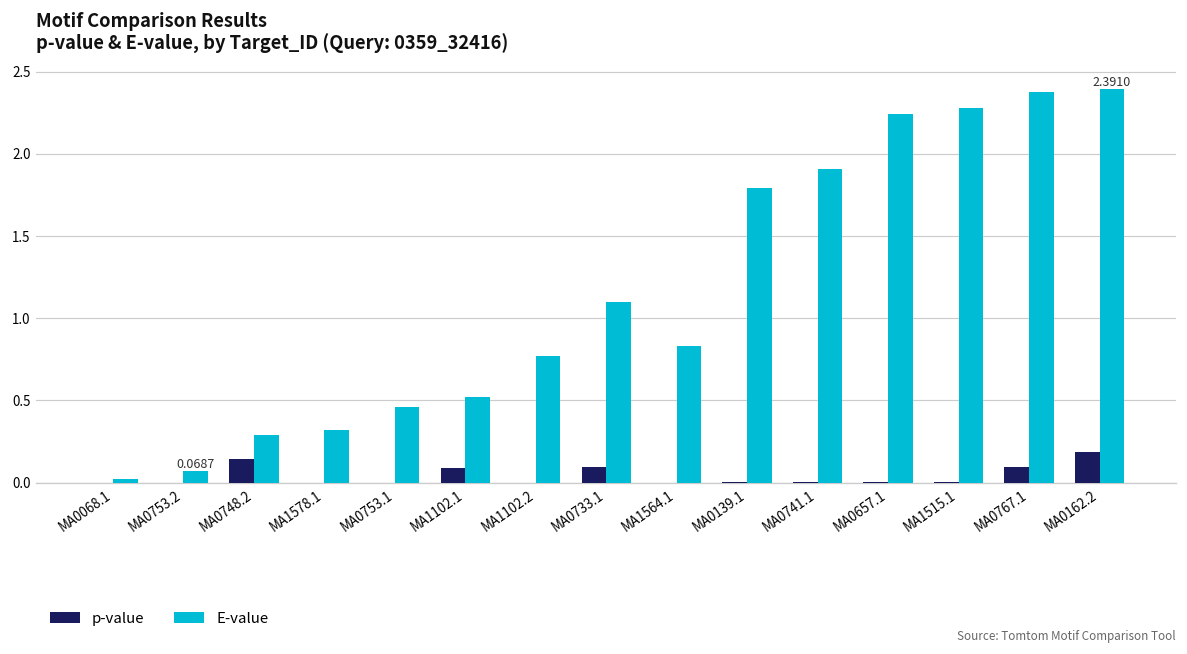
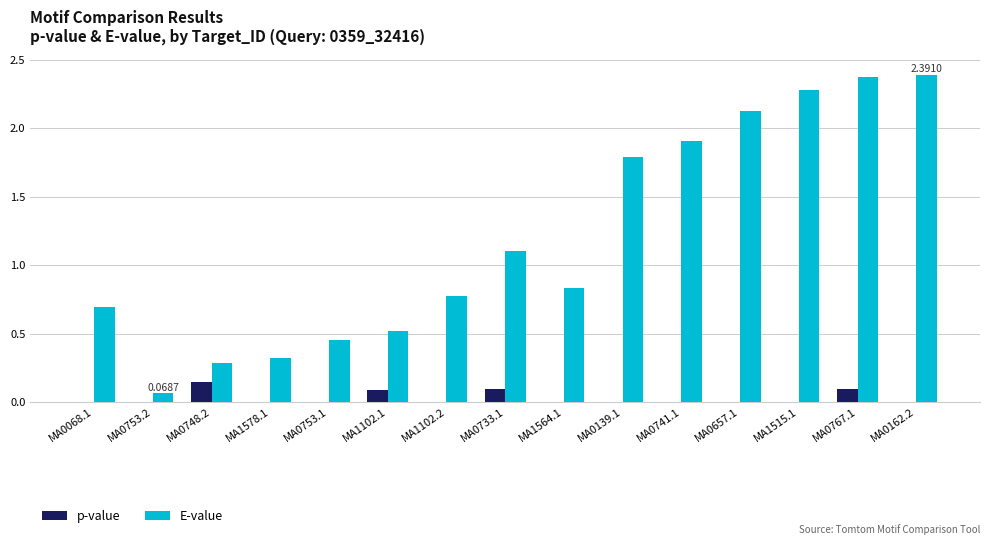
  {
    "p-value": {
      "MA0748.2": 0.15,
      "MA1102.1": 0.09,
      "MA0733.1": 0.10,
      "MA0767.1": 0.09,
-     "MA0162.2": 0.19
+     "MA0162.2": 0.00
    },
    "E-value": {
-     "MA0068.1": 0.02,
+     "MA0068.1": 0.70,
      "MA0748.2": 0.29,
      "MA1578.1": 0.32,
      "MA0753.1": 0.46,
      "MA1102.1": 0.52,
      "MA1102.2": 0.77,
      "MA0733.1": 1.10,
      "MA1564.1": 0.83,
      "MA0139.1": 1.79,
      "MA0741.1": 1.90,
-     "MA0657.1": 2.24,
+     "MA0657.1": 2.12,
      "MA1515.1": 2.28,
      "MA0767.1": 2.37
    }
  }
